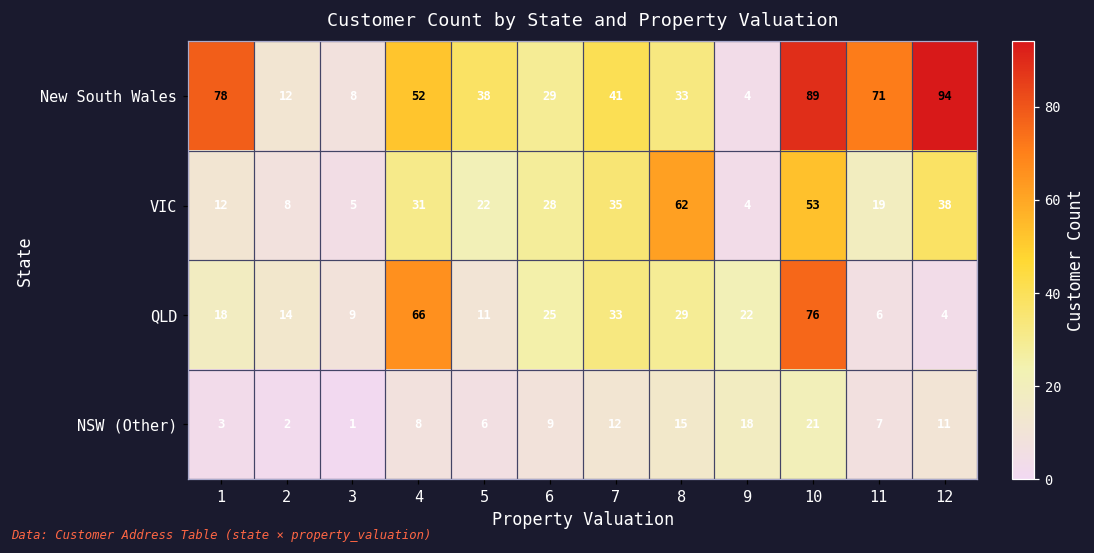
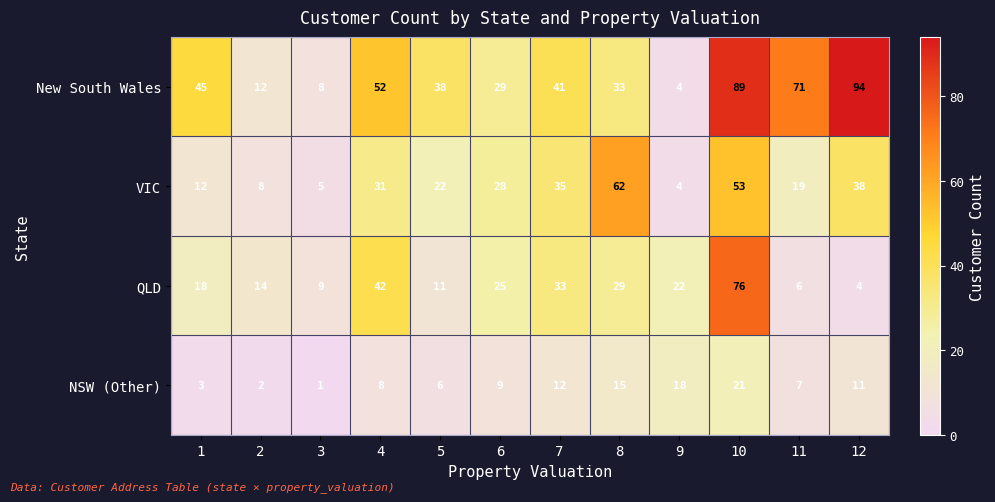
  {
    "New South Wales": {
-     "1": 78,
+     "1": 45,
      "4": 52,
      "5": 38,
      "6": 29,
      "7": 41,
      "8": 33,
      "10": 89,
      "11": 71,
      "12": 94
    },
    "VIC": {
      "4": 31,
      "5": 22,
      "6": 28,
      "7": 35,
      "8": 62,
      "10": 53,
      "11": 19,
      "12": 38
    },
    "QLD": {
      "1": 18,
      "2": 14,
-     "4": 66,
+     "4": 42,
      "6": 25,
      "7": 33,
      "8": 29,
      "9": 22,
      "10": 76
    },
    "NSW (Other)": {
      "8": 15,
      "9": 18,
      "10": 21
    }
  }
